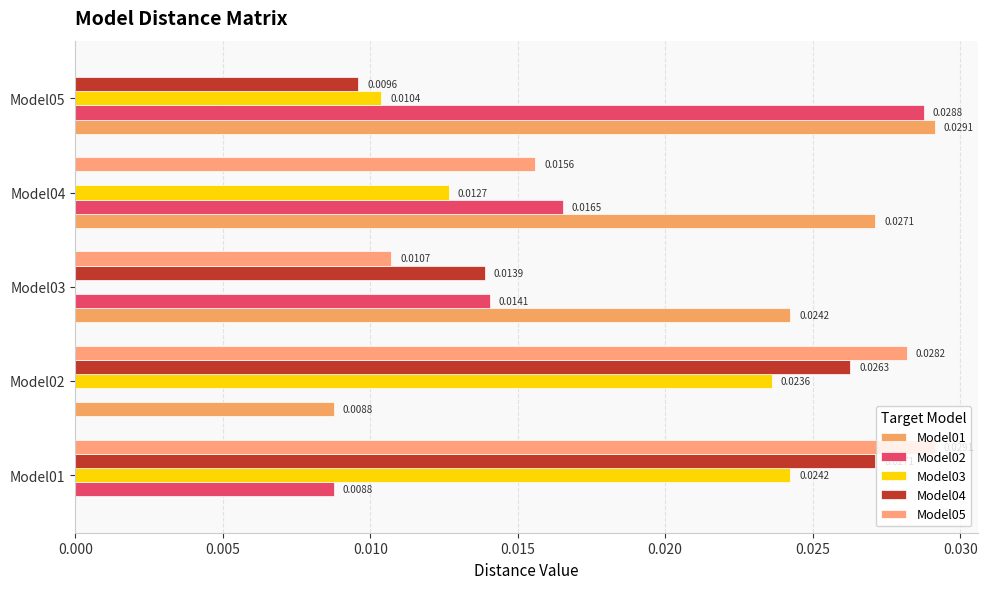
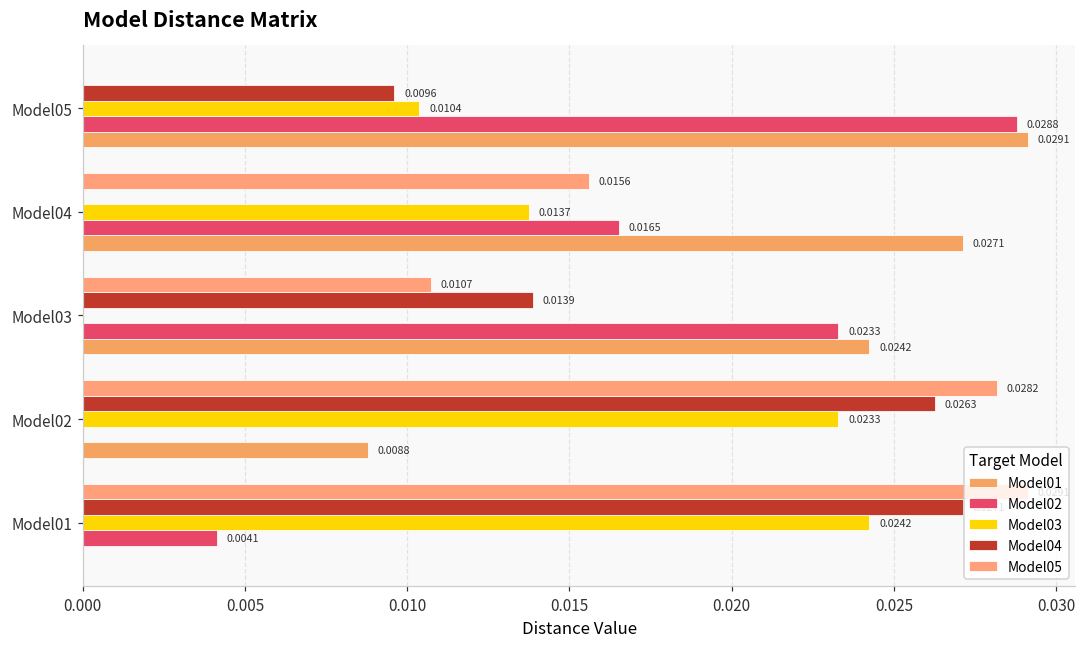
  {
    "Model02": {
      "Model05": 0.0288,
      "Model04": 0.0165,
-     "Model03": 0.0141,
-     "Model01": 0.0088
+     "Model03": 0.0233,
+     "Model01": 0.0041
    },
    "Model03": {
      "Model05": 0.0104,
-     "Model04": 0.0127,
-     "Model02": 0.0236,
+     "Model04": 0.0137,
+     "Model02": 0.0233,
      "Model01": 0.0242
    },
    "Model04": {
      "Model05": 0.0096,
      "Model03": 0.0139,
      "Model02": 0.0263
    }
  }
